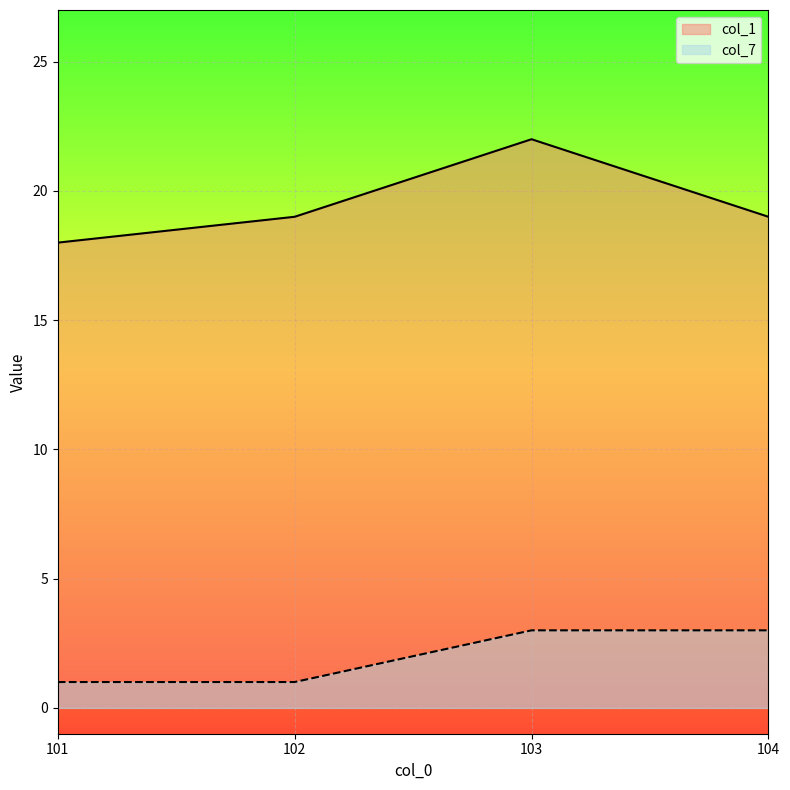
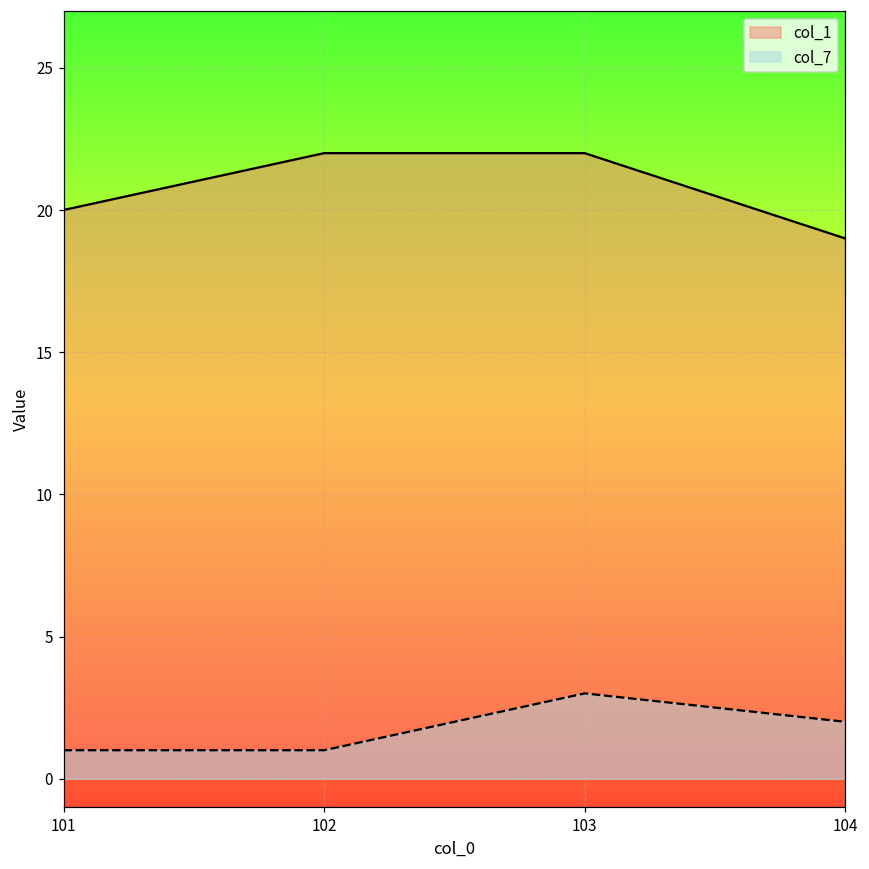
  {
    "col_1": {
-     "101": 18,
-     "102": 19,
+     "101": 20,
+     "102": 22,
      "103": 22,
      "104": 19
    },
    "col_7": {
      "101": 1,
      "102": 1,
      "103": 3,
-     "104": 3
+     "104": 2
    }
  }
